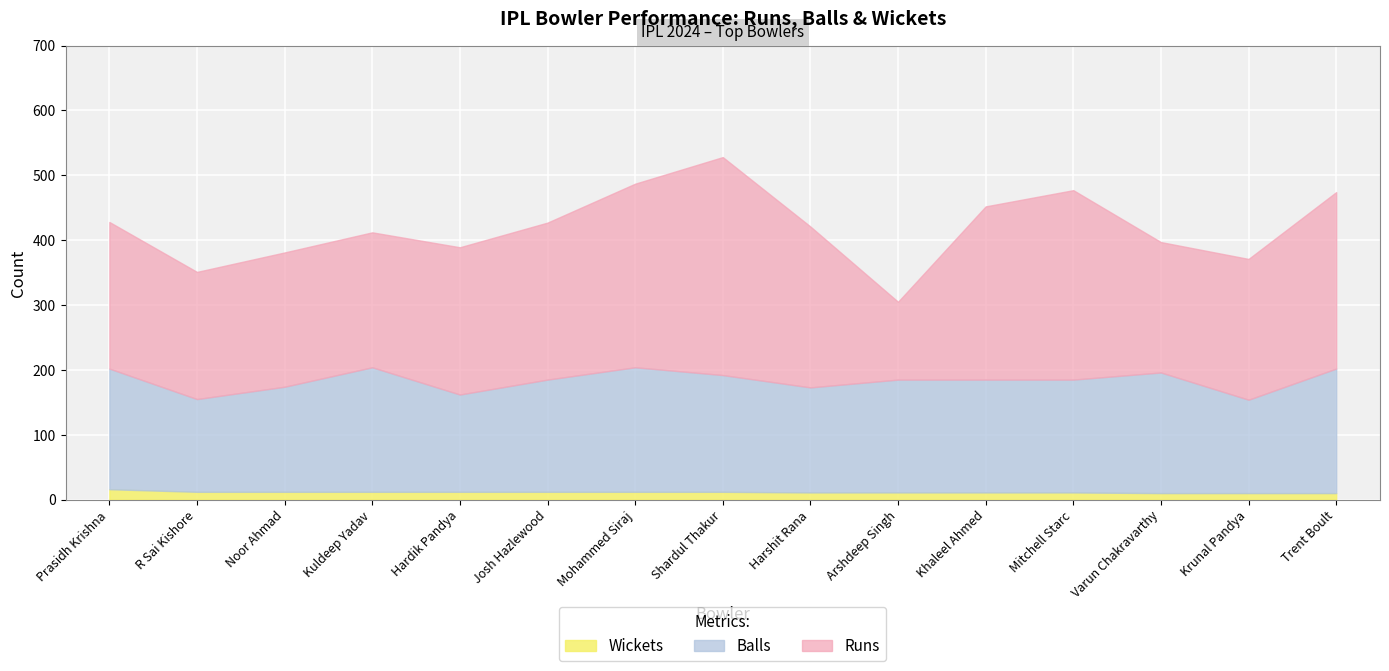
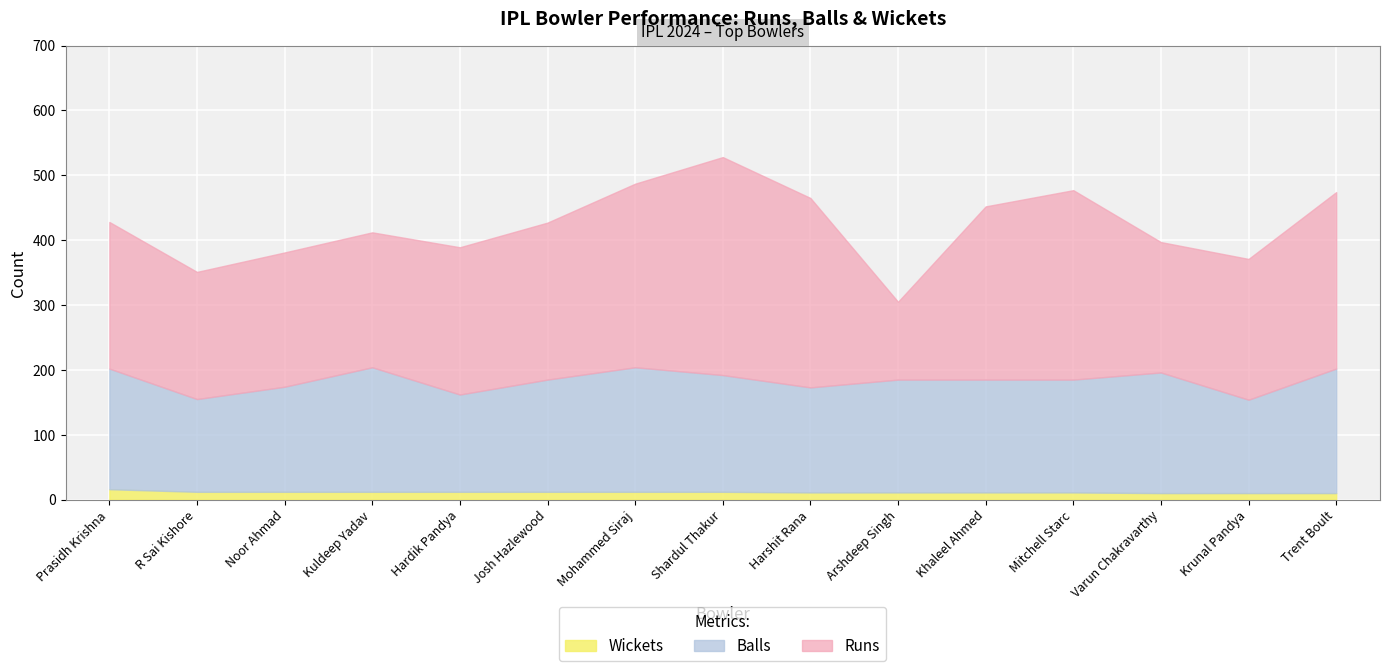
  {
    "Wickets": {
      "Prasidh Krishna": 20,
      "R Sai Kishore": 10,
      "Noor Ahmad": 10,
      "Kuldeep Yadav": 10,
      "Hardik Pandya": 10,
      "Josh Hazlewood": 10,
      "Mohammed Siraj": 10,
      "Shardul Thakur": 10,
      "Harshit Rana": 10,
      "Arshdeep Singh": 10,
      "Khaleel Ahmed": 10,
      "Mitchell Starc": 10,
      "Varun Chakravarthy": 10,
      "Krunal Pandya": 10,
      "Trent Boult": 10
    },
    "Balls": {
      "Prasidh Krishna": 190,
      "R Sai Kishore": 140,
      "Noor Ahmad": 160,
      "Kuldeep Yadav": 190,
      "Hardik Pandya": 150,
      "Josh Hazlewood": 170,
      "Mohammed Siraj": 190,
      "Shardul Thakur": 180,
      "Harshit Rana": 160,
      "Arshdeep Singh": 170,
      "Khaleel Ahmed": 170,
      "Mitchell Starc": 170,
      "Varun Chakravarthy": 190,
      "Krunal Pandya": 140,
      "Trent Boult": 190
    },
    "Runs": {
      "Prasidh Krishna": 230,
      "R Sai Kishore": 200,
      "Noor Ahmad": 210,
      "Kuldeep Yadav": 210,
      "Hardik Pandya": 230,
      "Josh Hazlewood": 240,
      "Mohammed Siraj": 280,
      "Shardul Thakur": 340,
-     "Harshit Rana": 250,
+     "Harshit Rana": 290,
      "Arshdeep Singh": 120,
      "Khaleel Ahmed": 270,
      "Mitchell Starc": 290,
      "Varun Chakravarthy": 200,
      "Krunal Pandya": 220,
      "Trent Boult": 270
    }
  }
